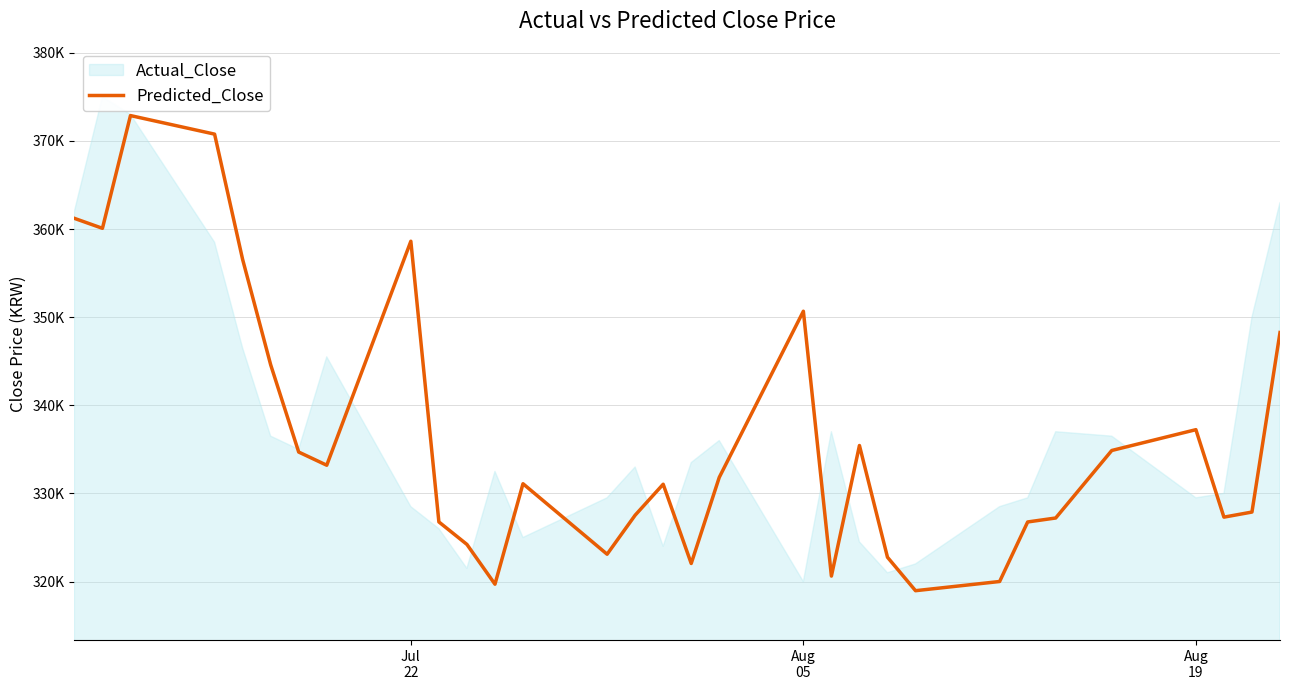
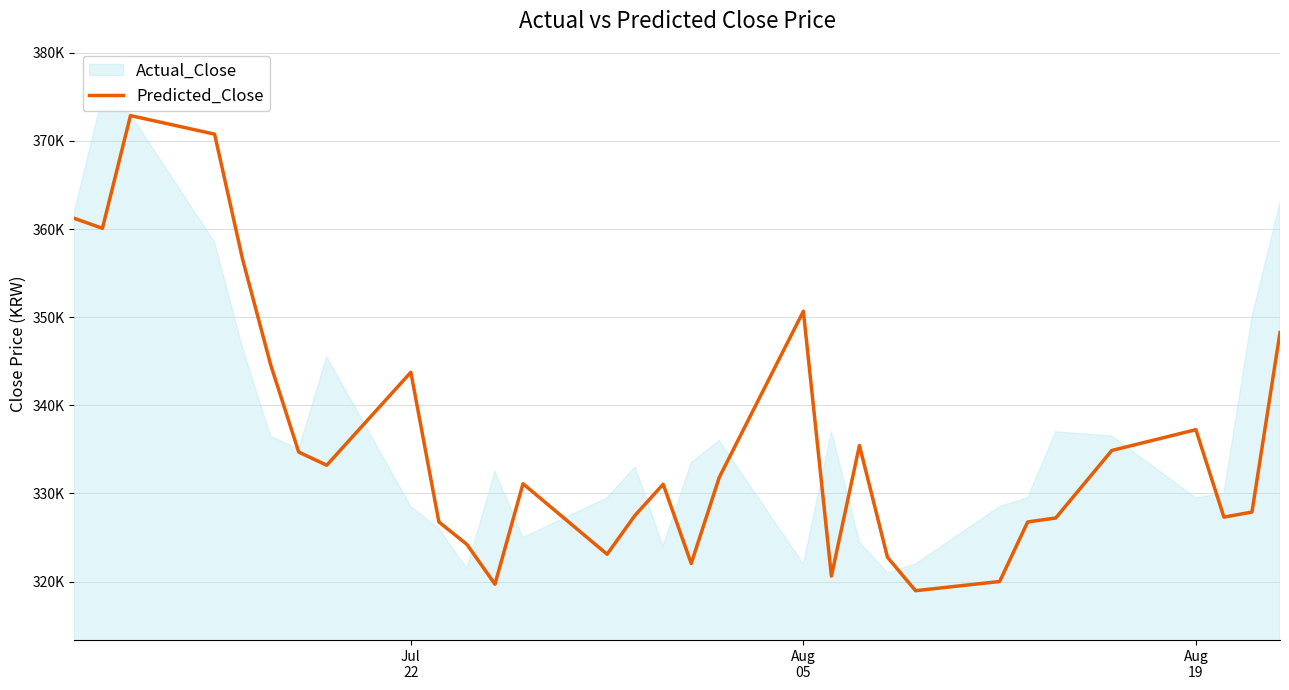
  {
    "Predicted_Close": {
-     "Jul 22": 359000,
+     "Jul 22": 344000,
      "Aug 05": 351000,
      "Aug 19": 337000
    },
    "Actual_Close": {
      "Jul 22": 329000,
-     "Aug 05": 320000,
+     "Aug 05": 322000,
      "Aug 19": 329000
    }
  }
